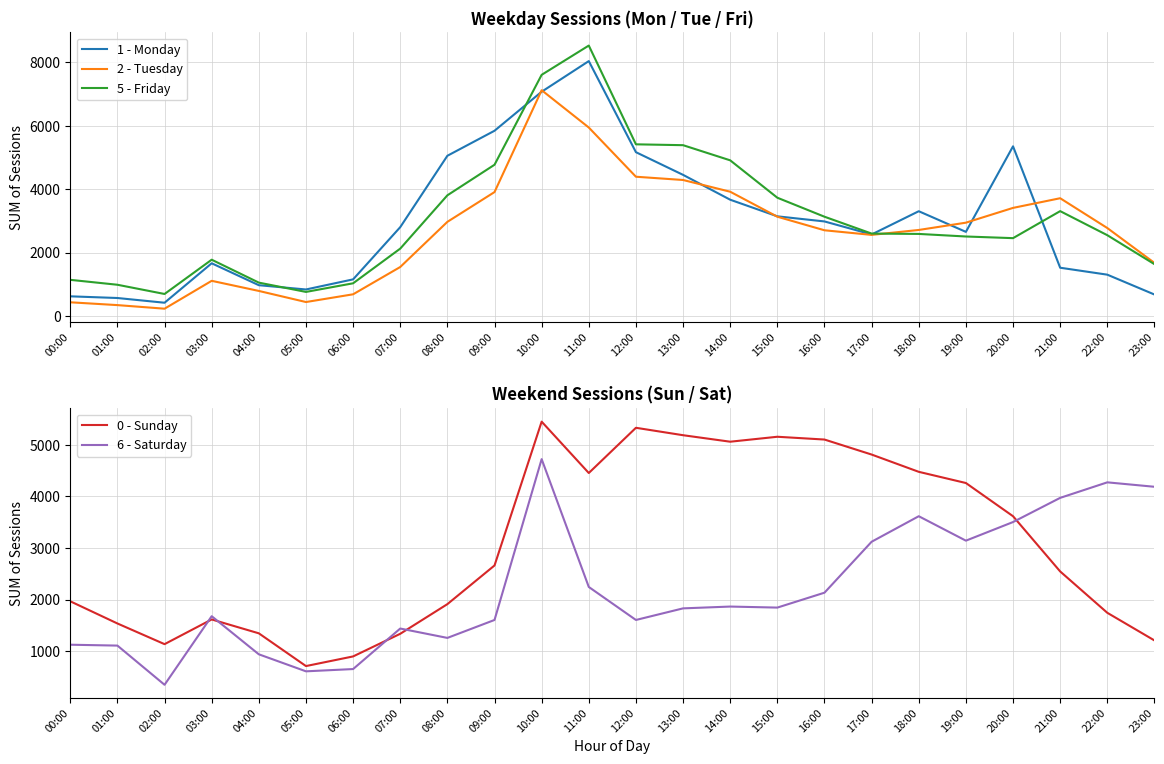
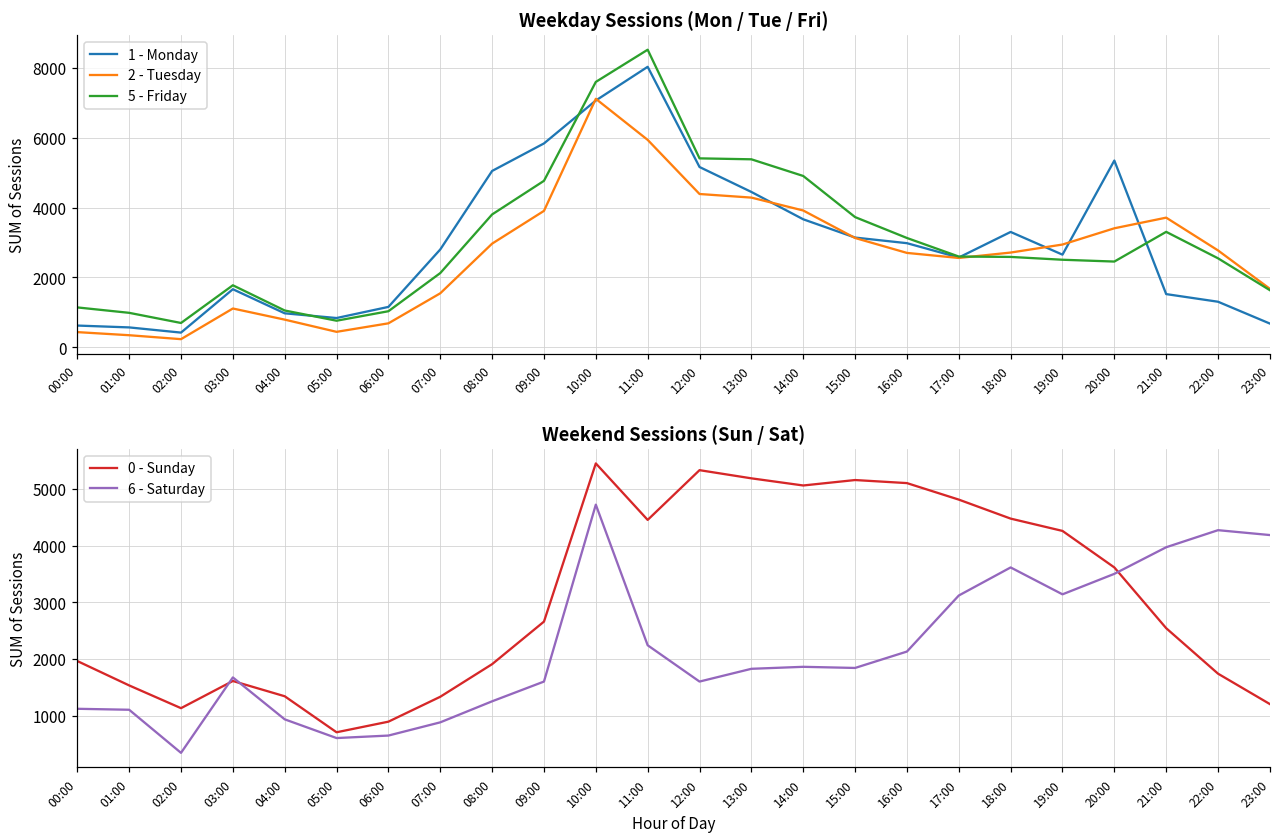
  {
    "Weekday Sessions (Mon / Tue / Fri)": {
      "1 - Monday": {
        "00:00": 600,
        "01:00": 600,
        "02:00": 400,
        "03:00": 1700,
        "06:00": 1200,
        "07:00": 2800,
        "08:00": 5100,
        "09:00": 5800,
        "11:00": 8000,
        "12:00": 5200,
        "13:00": 4400,
        "14:00": 3700,
        "16:00": 3000,
        "18:00": 3300,
        "19:00": 2700,
        "20:00": 5300,
        "21:00": 1500,
        "22:00": 1300,
        "23:00": 700
      },
      "2 - Tuesday": {
        "00:00": 400,
        "01:00": 300,
        "02:00": 200,
        "03:00": 1100,
        "04:00": 800,
        "05:00": 400,
        "06:00": 700,
        "07:00": 1500,
        "08:00": 3000,
        "09:00": 3900,
        "11:00": 5900,
        "12:00": 4400,
        "13:00": 4300,
        "14:00": 3900,
        "16:00": 2700,
        "18:00": 2700,
        "19:00": 2900,
        "20:00": 3400,
        "21:00": 3700,
        "22:00": 2800
      },
      "5 - Friday": {
        "00:00": 1100,
        "01:00": 1000,
        "02:00": 700,
        "03:00": 1800,
        "06:00": 1000,
        "07:00": 2100,
        "08:00": 3800,
        "09:00": 4800,
        "10:00": 7600,
        "11:00": 8500,
        "12:00": 5400,
        "13:00": 5400,
        "14:00": 4900,
        "15:00": 3700,
        "16:00": 3100,
        "18:00": 2600,
        "19:00": 2500,
        "20:00": 2500,
        "21:00": 3300,
        "22:00": 2500
      }
    },
    "Weekend Sessions (Sun / Sat)": {
      "0 - Sunday": {
        "00:00": 2000,
        "01:00": 1500,
        "02:00": 1100,
        "03:00": 1600,
        "04:00": 1300,
        "05:00": 700,
        "06:00": 900,
        "07:00": 1300,
        "08:00": 1900,
        "09:00": 2700,
        "10:00": 5500,
        "11:00": 4500,
        "12:00": 5300,
        "13:00": 5200,
        "14:00": 5100,
        "15:00": 5200,
        "16:00": 5100,
        "17:00": 4800,
        "18:00": 4500,
        "19:00": 4300,
        "20:00": 3600,
        "21:00": 2500,
        "22:00": 1700,
        "23:00": 1200
      },
      "6 - Saturday": {
        "00:00": 1100,
        "01:00": 1100,
        "02:00": 300,
        "03:00": 1700,
        "04:00": 900,
        "05:00": 600,
        "06:00": 700,
-       "07:00": 1400,
+       "07:00": 900,
        "08:00": 1300,
        "09:00": 1600,
        "10:00": 4700,
        "11:00": 2200,
        "12:00": 1600,
        "13:00": 1800,
        "14:00": 1900,
        "15:00": 1800,
        "16:00": 2100,
        "17:00": 3100,
        "18:00": 3600,
        "19:00": 3100,
        "20:00": 3500,
        "21:00": 4000,
        "22:00": 4300,
        "23:00": 4200
      }
    }
  }
